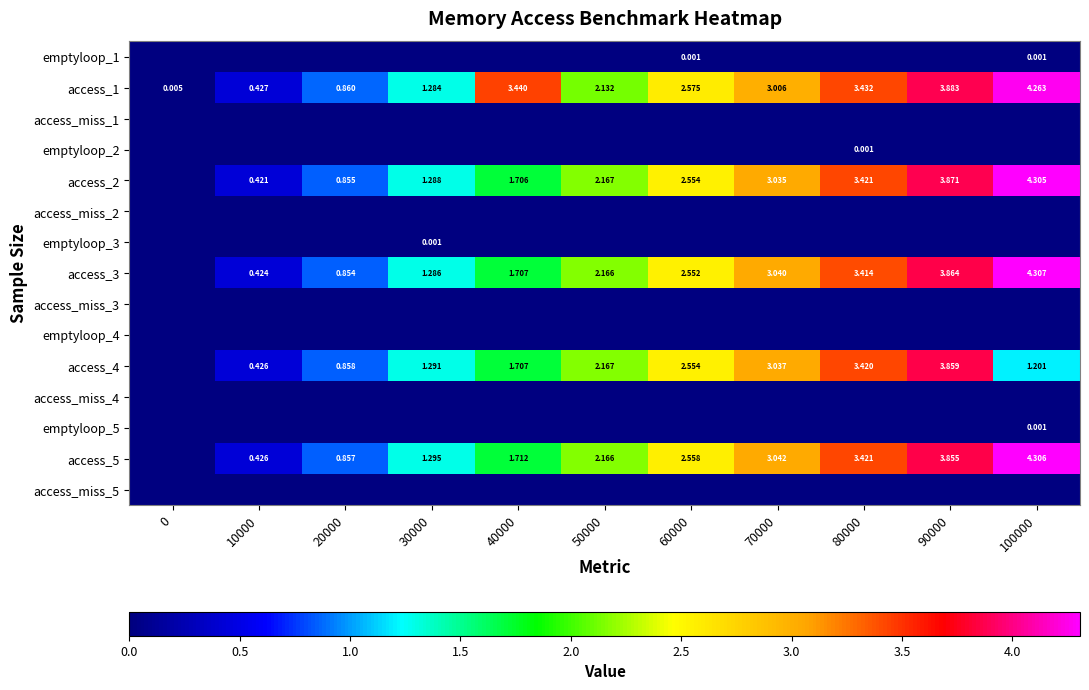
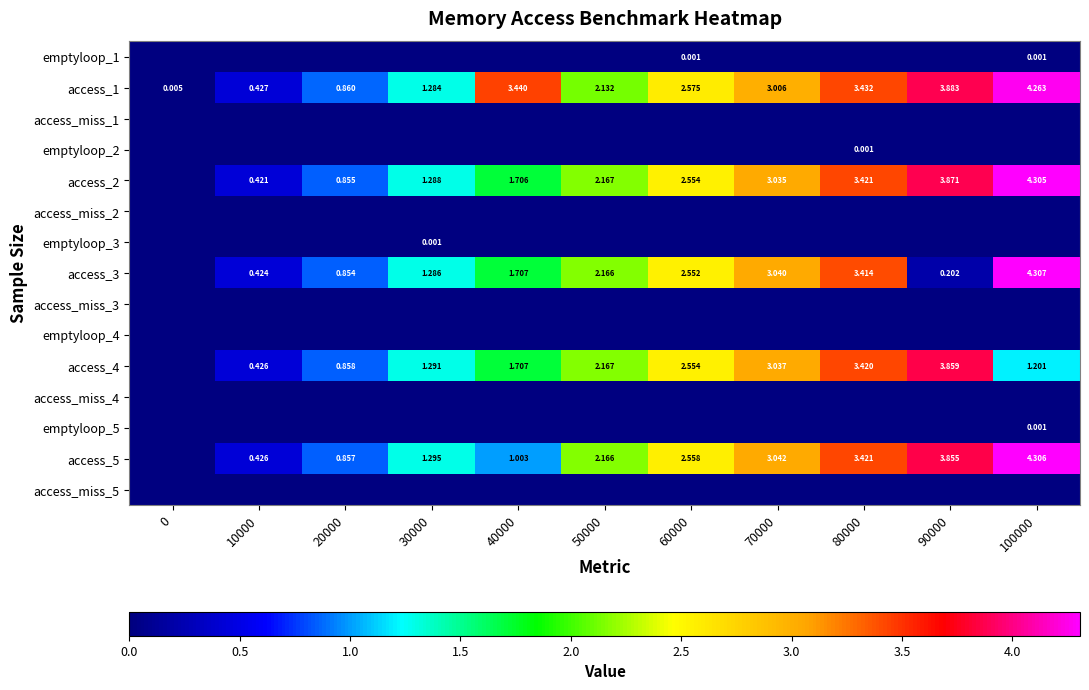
  {
    "emptyloop_1": {
      "60000": 0.001,
      "100000": 0.001
    },
    "access_1": {
      "0": 0.005,
      "10000": 0.427,
      "20000": 0.860,
      "30000": 1.284,
      "40000": 3.440,
      "50000": 2.132,
      "60000": 2.575,
      "70000": 3.006,
      "80000": 3.432,
      "90000": 3.883,
      "100000": 4.263
    },
    "emptyloop_2": {
      "80000": 0.001
    },
    "access_2": {
      "10000": 0.421,
      "20000": 0.855,
      "30000": 1.288,
      "40000": 1.706,
      "50000": 2.167,
      "60000": 2.554,
      "70000": 3.035,
      "80000": 3.421,
      "90000": 3.871,
      "100000": 4.305
    },
    "emptyloop_3": {
      "30000": 0.001
    },
    "access_3": {
      "10000": 0.424,
      "20000": 0.854,
      "30000": 1.286,
      "40000": 1.707,
      "50000": 2.166,
      "60000": 2.552,
      "70000": 3.040,
      "80000": 3.414,
-     "90000": 3.864,
+     "90000": 0.202,
      "100000": 4.307
    },
    "access_4": {
      "10000": 0.426,
      "20000": 0.858,
      "30000": 1.291,
      "40000": 1.707,
      "50000": 2.167,
      "60000": 2.554,
      "70000": 3.037,
      "80000": 3.420,
      "90000": 3.859,
      "100000": 1.201
    },
    "emptyloop_5": {
      "100000": 0.001
    },
    "access_5": {
      "10000": 0.426,
      "20000": 0.857,
      "30000": 1.295,
-     "40000": 1.712,
+     "40000": 1.003,
      "50000": 2.166,
      "60000": 2.558,
      "70000": 3.042,
      "80000": 3.421,
      "90000": 3.855,
      "100000": 4.306
    }
  }
